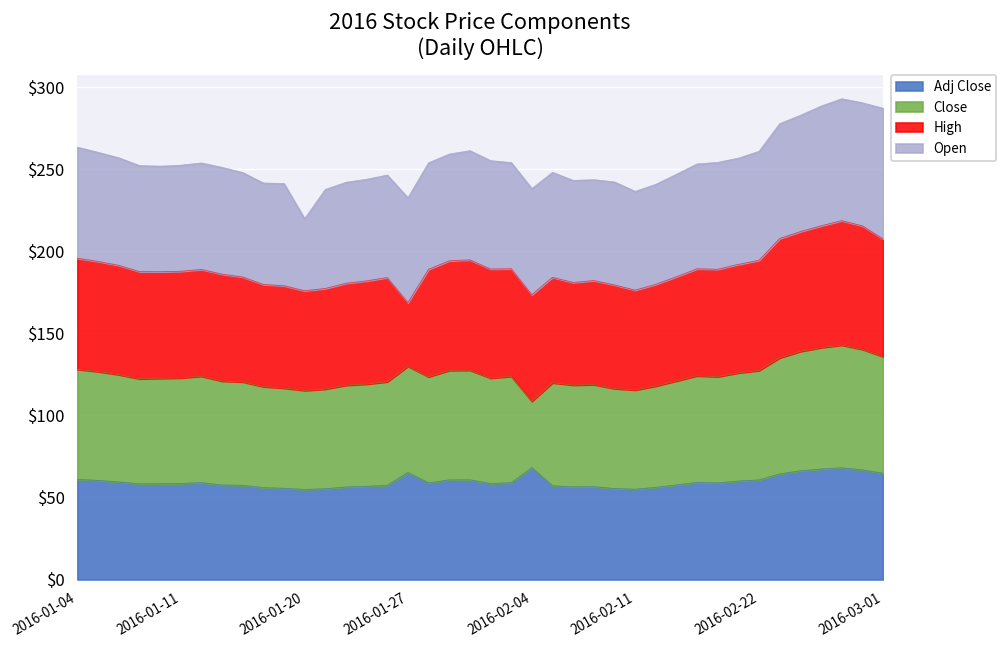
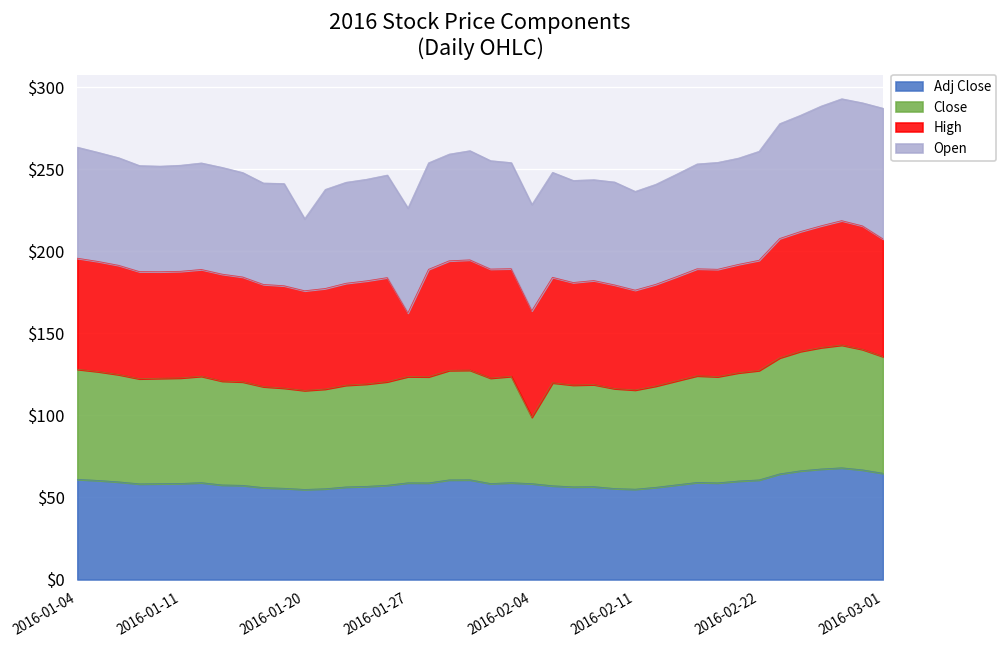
  {
    "Adj Close": {
      "2016-01-04": "$61",
      "2016-01-11": "$59",
      "2016-01-20": "$55",
-     "2016-01-27": "$65",
-     "2016-02-04": "$68",
+     "2016-01-27": "$59",
+     "2016-02-04": "$58",
      "2016-02-11": "$55",
      "2016-02-22": "$61",
      "2016-03-01": "$65"
    },
    "Close": {
      "2016-01-04": "$67",
      "2016-01-11": "$64",
      "2016-01-20": "$60",
      "2016-01-27": "$65",
      "2016-02-04": "$41",
      "2016-02-11": "$61",
      "2016-02-22": "$67",
      "2016-03-01": "$71"
    },
    "High": {
      "2016-01-04": "$68",
      "2016-01-11": "$65",
      "2016-01-20": "$61",
      "2016-01-27": "$39",
      "2016-02-04": "$65",
      "2016-02-11": "$61",
      "2016-02-22": "$67",
      "2016-03-01": "$72"
    },
    "Open": {
      "2016-01-04": "$68",
      "2016-01-11": "$65",
      "2016-01-20": "$44",
      "2016-01-27": "$64",
      "2016-02-04": "$65",
      "2016-02-11": "$60",
      "2016-02-22": "$66",
      "2016-03-01": "$80"
    }
  }
